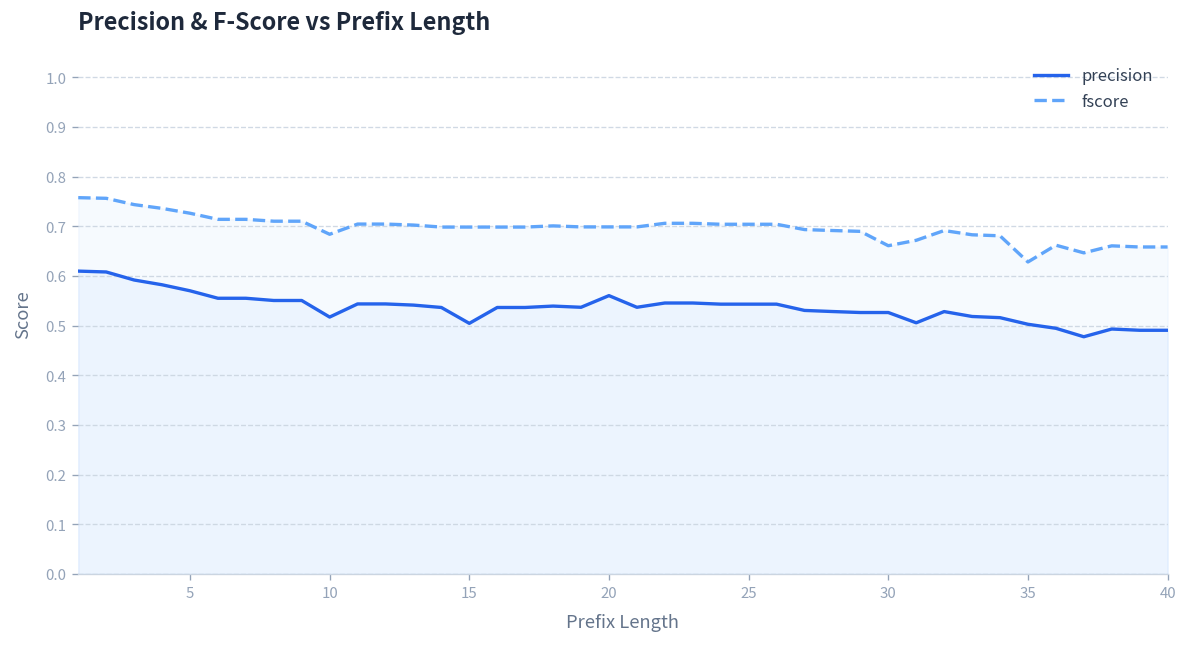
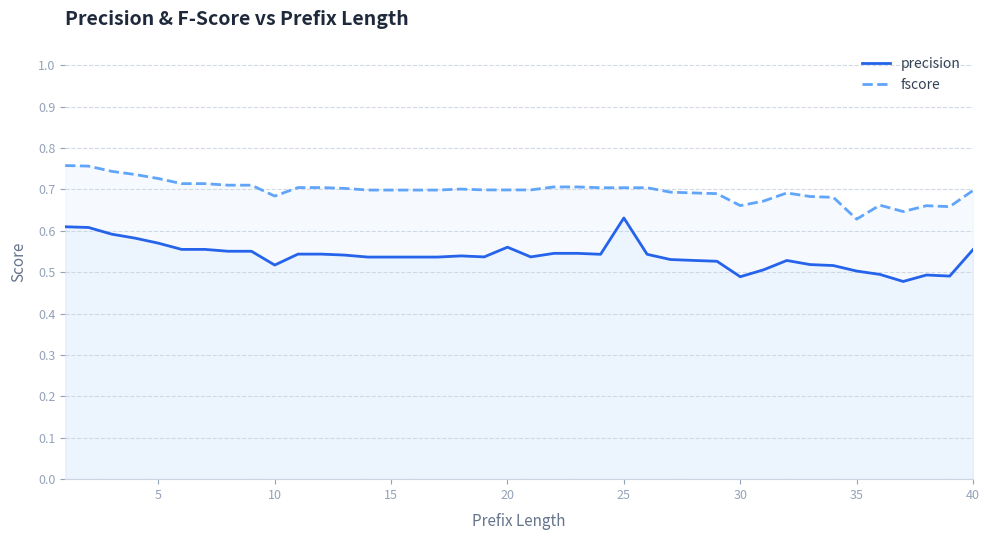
  {
    "precision": {
      "5": 0.57,
      "10": 0.52,
-     "15": 0.50,
+     "15": 0.54,
      "20": 0.56,
-     "25": 0.54,
-     "30": 0.53,
+     "25": 0.63,
+     "30": 0.49,
      "35": 0.50,
-     "40": 0.49
+     "40": 0.55
    },
    "fscore": {
      "5": 0.73,
      "10": 0.68,
      "15": 0.70,
      "20": 0.70,
      "25": 0.70,
      "30": 0.66,
      "35": 0.63,
-     "40": 0.66
+     "40": 0.70
    }
  }
